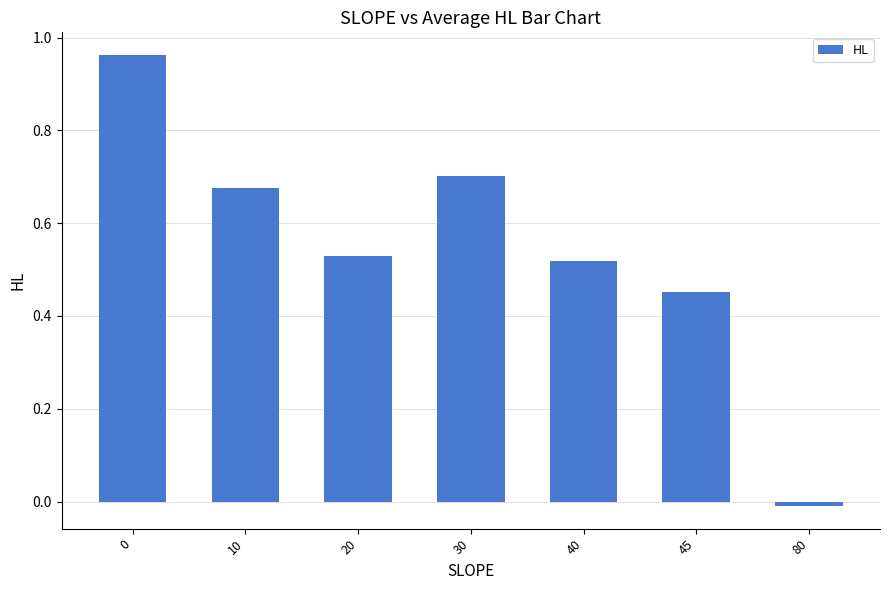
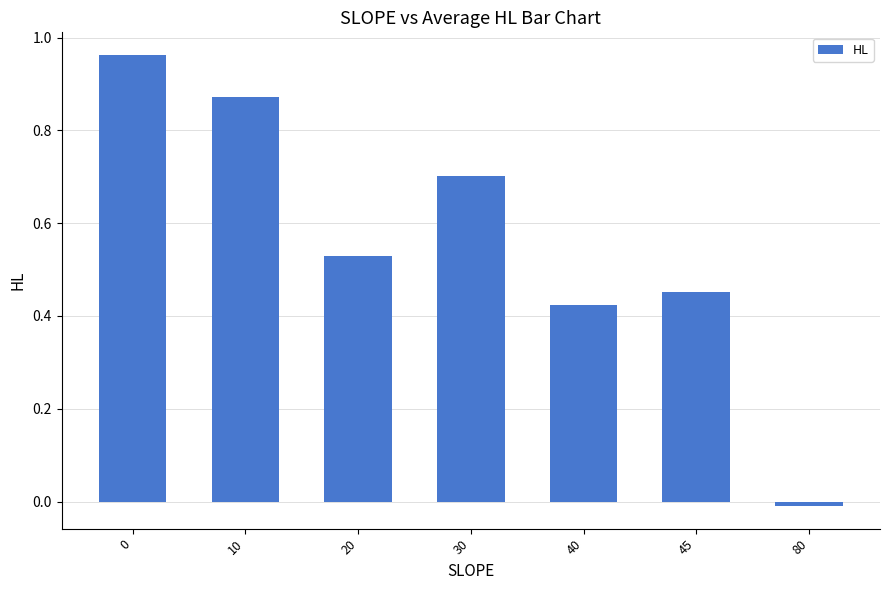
  {
    "0": 0.96,
-   "10": 0.68,
+   "10": 0.87,
    "20": 0.53,
    "30": 0.70,
-   "40": 0.52,
+   "40": 0.42,
    "45": 0.45,
    "80": -0.01
  }
